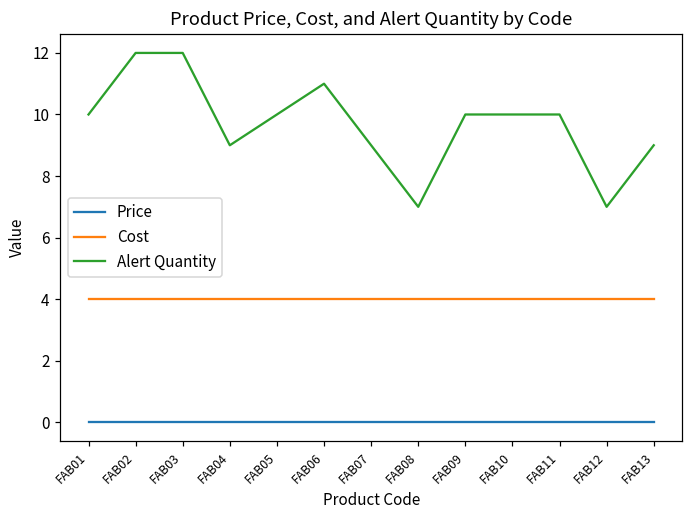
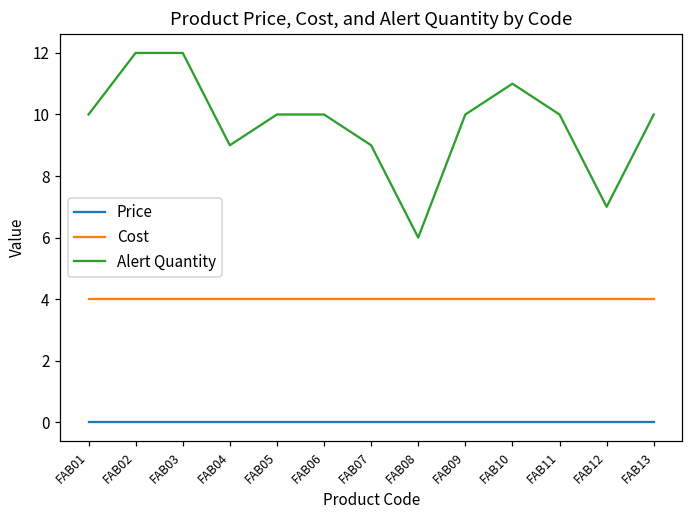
  {
    "Price": {
      "FAB01": 0,
      "FAB02": 0,
      "FAB03": 0,
      "FAB04": 0,
      "FAB05": 0,
      "FAB06": 0,
      "FAB07": 0,
      "FAB08": 0,
      "FAB09": 0,
      "FAB10": 0,
      "FAB11": 0,
      "FAB12": 0,
      "FAB13": 0
    },
    "Cost": {
      "FAB01": 4,
      "FAB02": 4,
      "FAB03": 4,
      "FAB04": 4,
      "FAB05": 4,
      "FAB06": 4,
      "FAB07": 4,
      "FAB08": 4,
      "FAB09": 4,
      "FAB10": 4,
      "FAB11": 4,
      "FAB12": 4,
      "FAB13": 4
    },
    "Alert Quantity": {
      "FAB01": 10,
      "FAB02": 12,
      "FAB03": 12,
      "FAB04": 9,
      "FAB05": 10,
-     "FAB06": 11,
+     "FAB06": 10,
      "FAB07": 9,
-     "FAB08": 7,
+     "FAB08": 6,
      "FAB09": 10,
-     "FAB10": 10,
+     "FAB10": 11,
      "FAB11": 10,
      "FAB12": 7,
-     "FAB13": 9
+     "FAB13": 10
    }
  }
